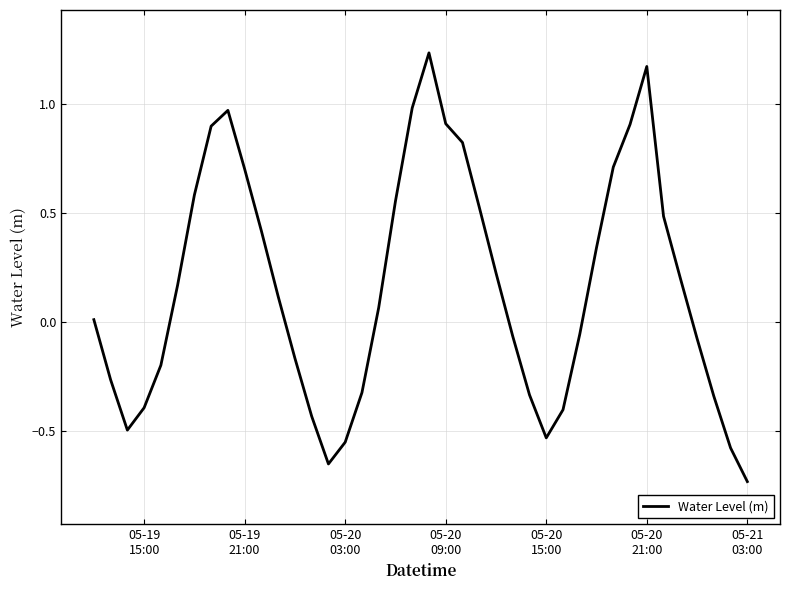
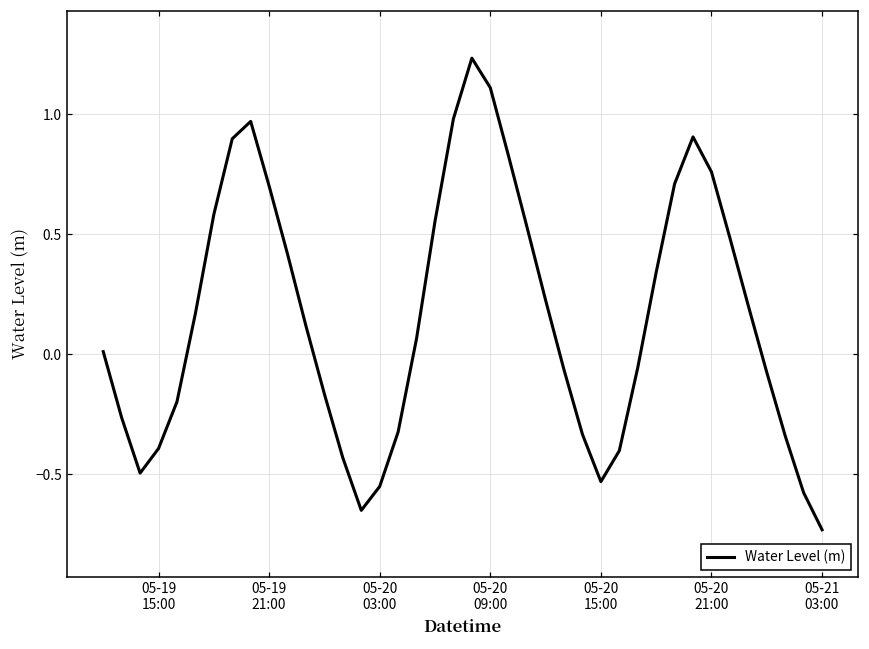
  {
    "05-19 15:00": -0.39,
    "05-19 21:00": 0.70,
    "05-20 03:00": -0.55,
-   "05-20 09:00": 0.91,
+   "05-20 09:00": 1.11,
    "05-20 15:00": -0.53,
-   "05-20 21:00": 1.17,
+   "05-20 21:00": 0.76,
    "05-21 03:00": -0.73
  }
